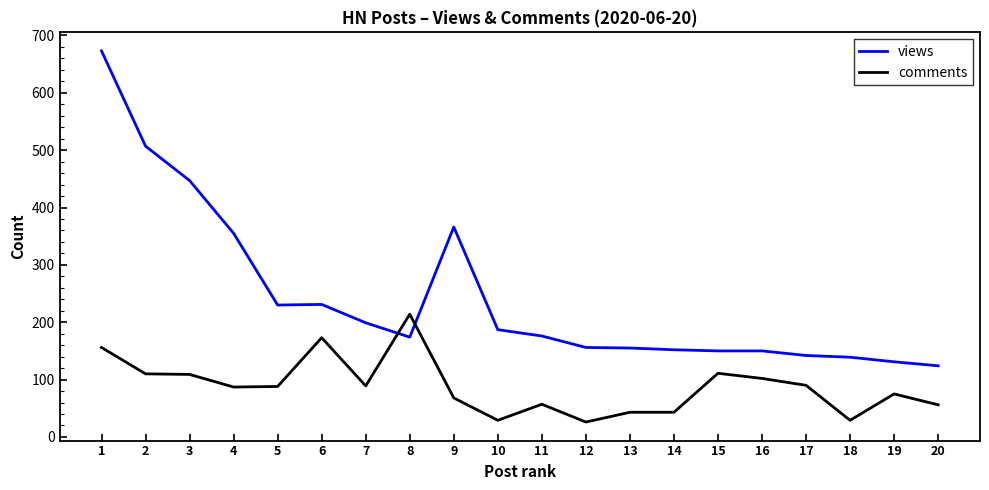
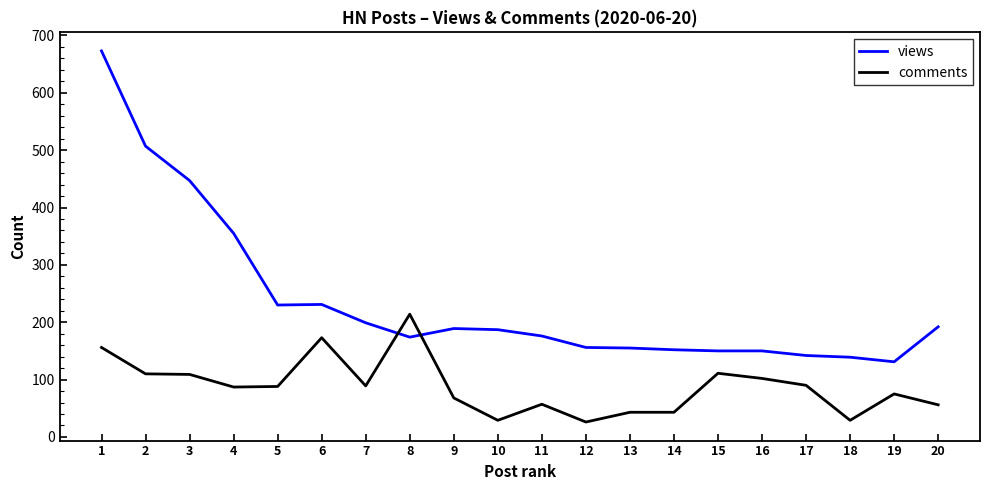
  {
    "views": {
      "1": 670,
      "2": 510,
      "3": 450,
      "4": 360,
      "5": 230,
      "6": 230,
      "7": 200,
      "8": 170,
-     "9": 370,
+     "9": 190,
      "10": 190,
      "11": 180,
      "12": 160,
      "13": 160,
      "14": 150,
      "15": 150,
      "16": 150,
      "17": 140,
      "18": 140,
      "19": 130,
-     "20": 120
+     "20": 190
    },
    "comments": {
      "1": 160,
      "2": 110,
      "3": 110,
      "4": 90,
      "5": 90,
      "6": 170,
      "7": 90,
      "8": 210,
      "9": 70,
      "10": 30,
      "11": 60,
      "12": 30,
      "13": 40,
      "14": 40,
      "15": 110,
      "16": 100,
      "17": 90,
      "18": 30,
      "19": 80,
      "20": 60
    }
  }
